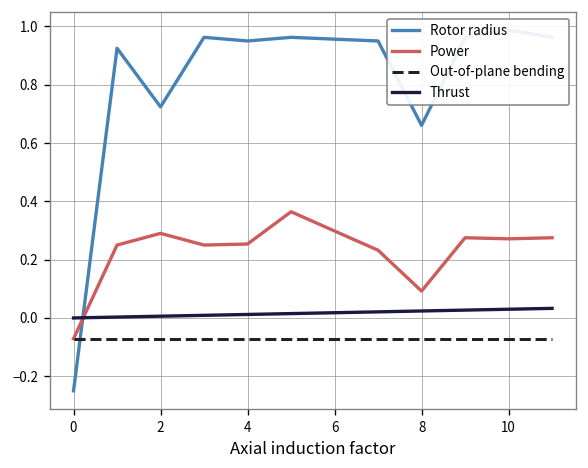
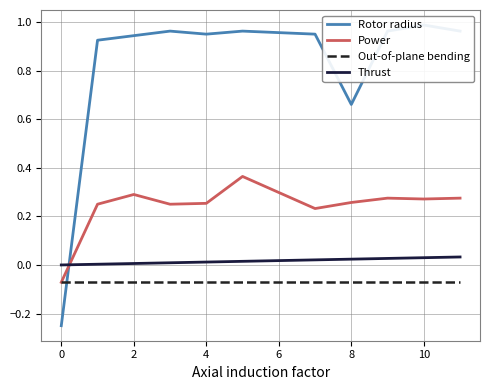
  {
    "Rotor radius": {
      "0": -0.25,
-     "2": 0.72,
+     "2": 0.94,
      "4": 0.95,
      "6": 0.96,
      "8": 0.66
    },
    "Power": {
      "2": 0.29,
      "4": 0.25,
      "6": 0.30,
-     "8": 0.09,
+     "8": 0.26,
      "10": 0.27
    }
  }
